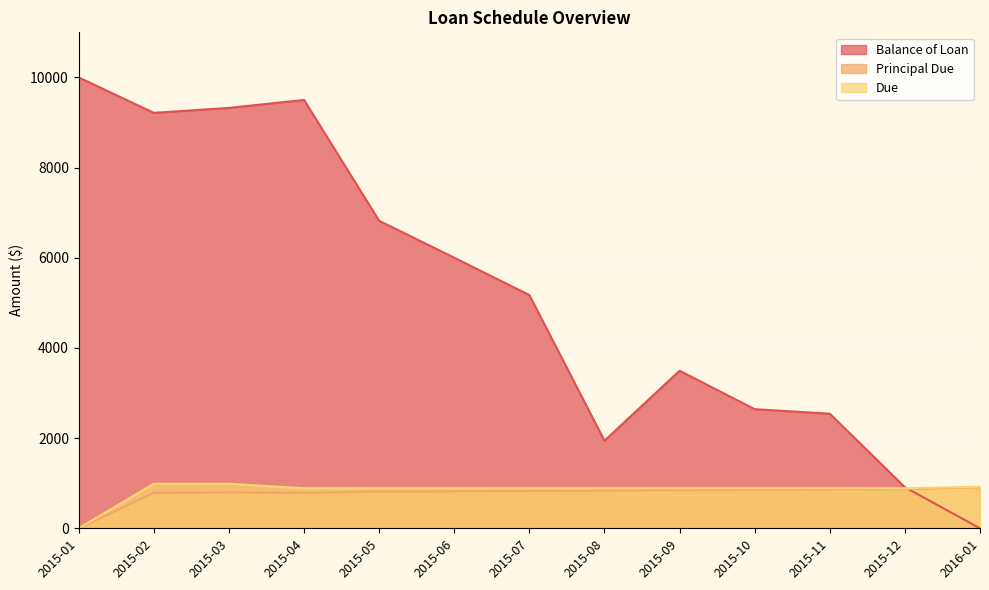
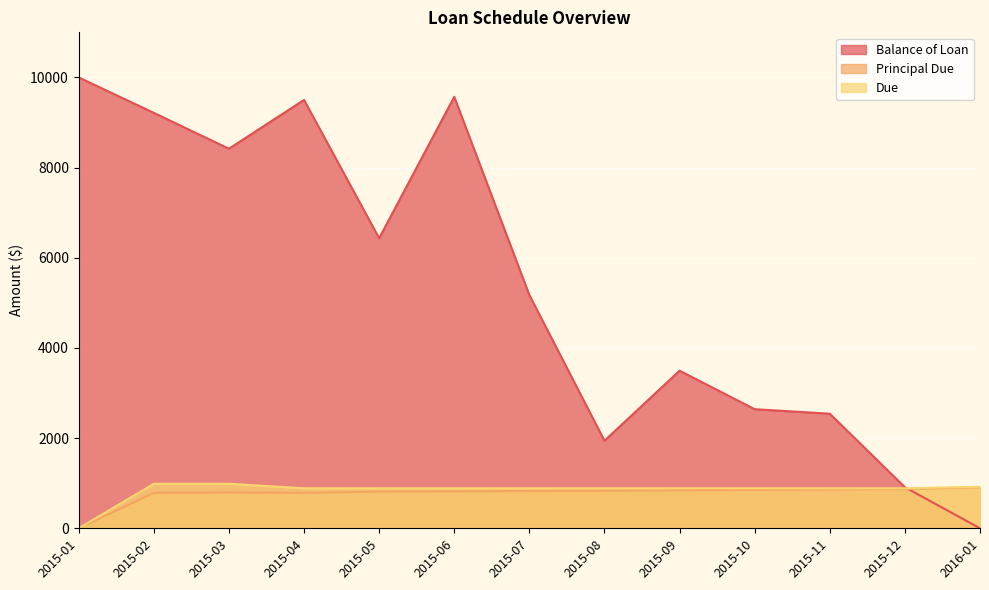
  {
    "Balance of Loan": {
      "2015-01": 10000,
      "2015-02": 9200,
-     "2015-03": 9300,
+     "2015-03": 8400,
      "2015-04": 9500,
-     "2015-05": 6800,
-     "2015-06": 6000,
+     "2015-05": 6400,
+     "2015-06": 9600,
      "2015-07": 5200,
      "2015-08": 1900,
      "2015-09": 3500,
      "2015-10": 2600,
      "2015-11": 2500,
      "2016-01": 0
    }
  }
